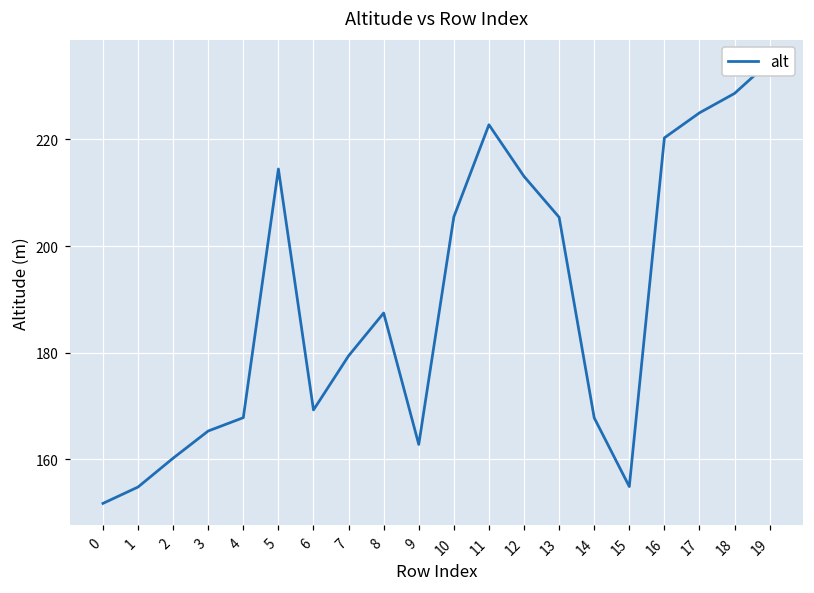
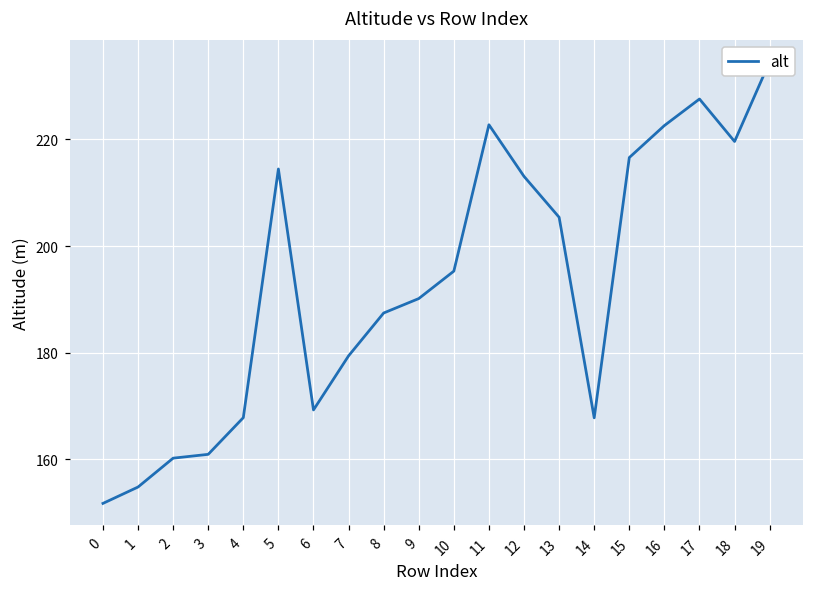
  {
    "0": 152,
    "1": 155,
    "2": 160,
-   "3": 165,
+   "3": 161,
    "4": 168,
    "5": 214,
    "6": 169,
    "7": 179,
    "8": 187,
-   "9": 163,
-   "10": 205,
+   "9": 190,
+   "10": 195,
    "11": 223,
    "12": 213,
    "13": 205,
    "14": 168,
-   "15": 155,
-   "16": 220,
-   "17": 225,
-   "18": 229
+   "15": 217,
+   "16": 223,
+   "17": 228,
+   "18": 220
  }
